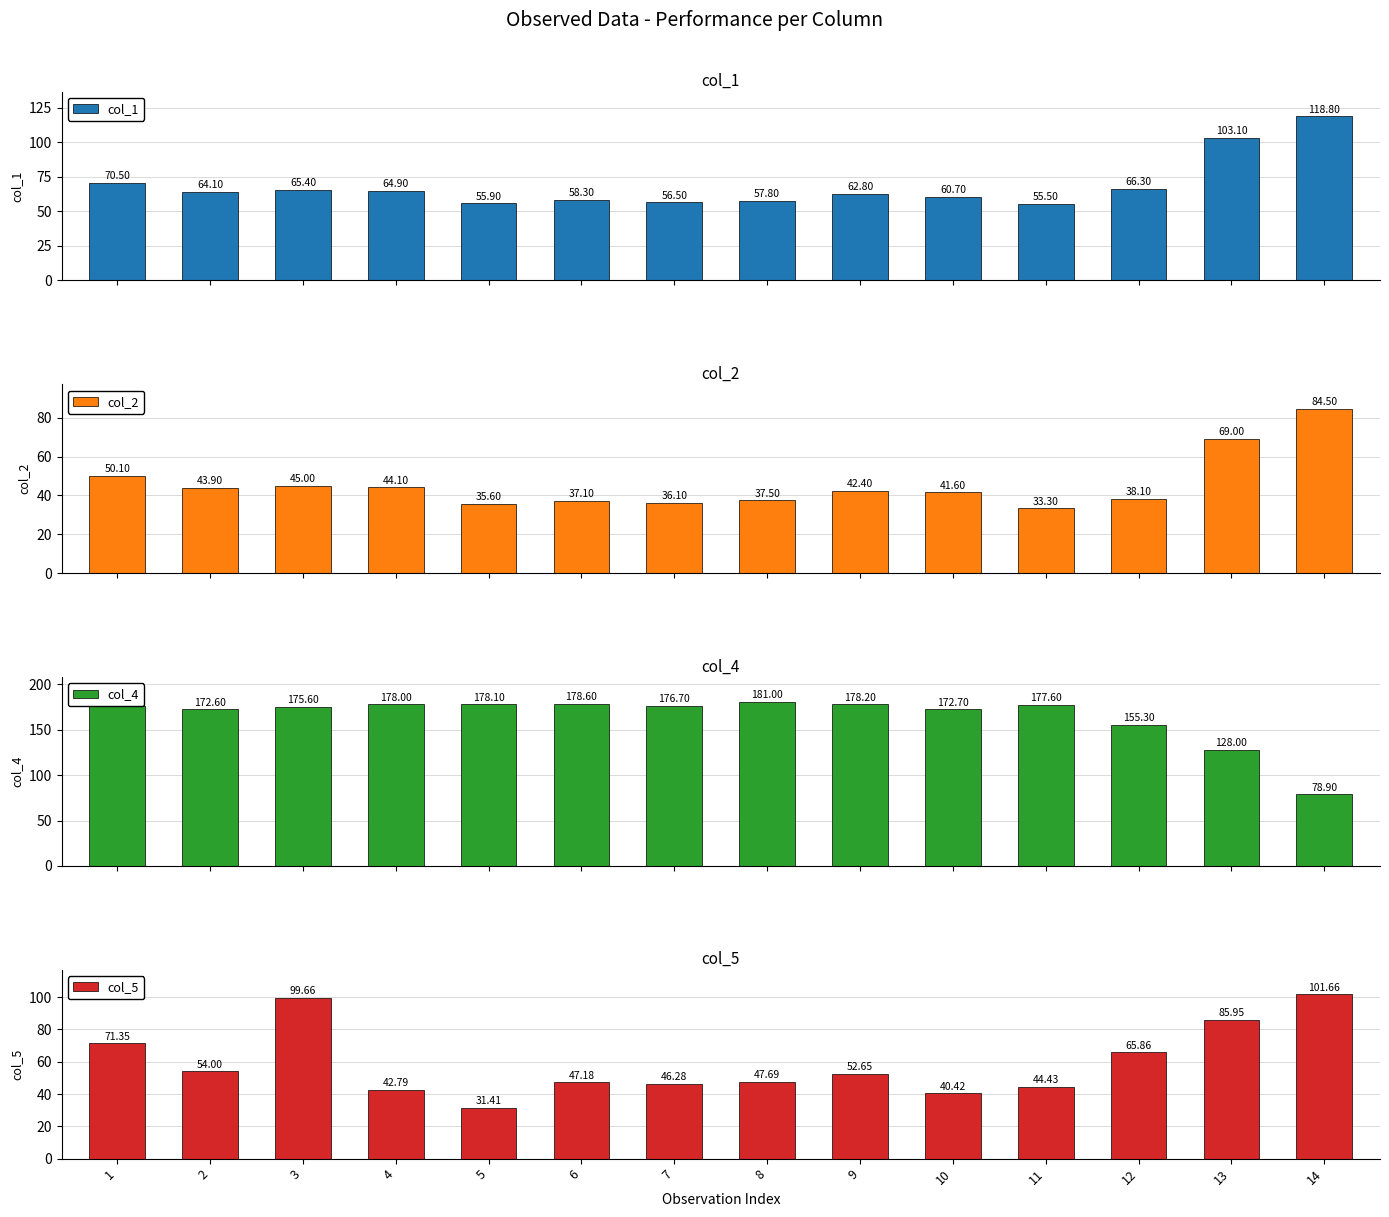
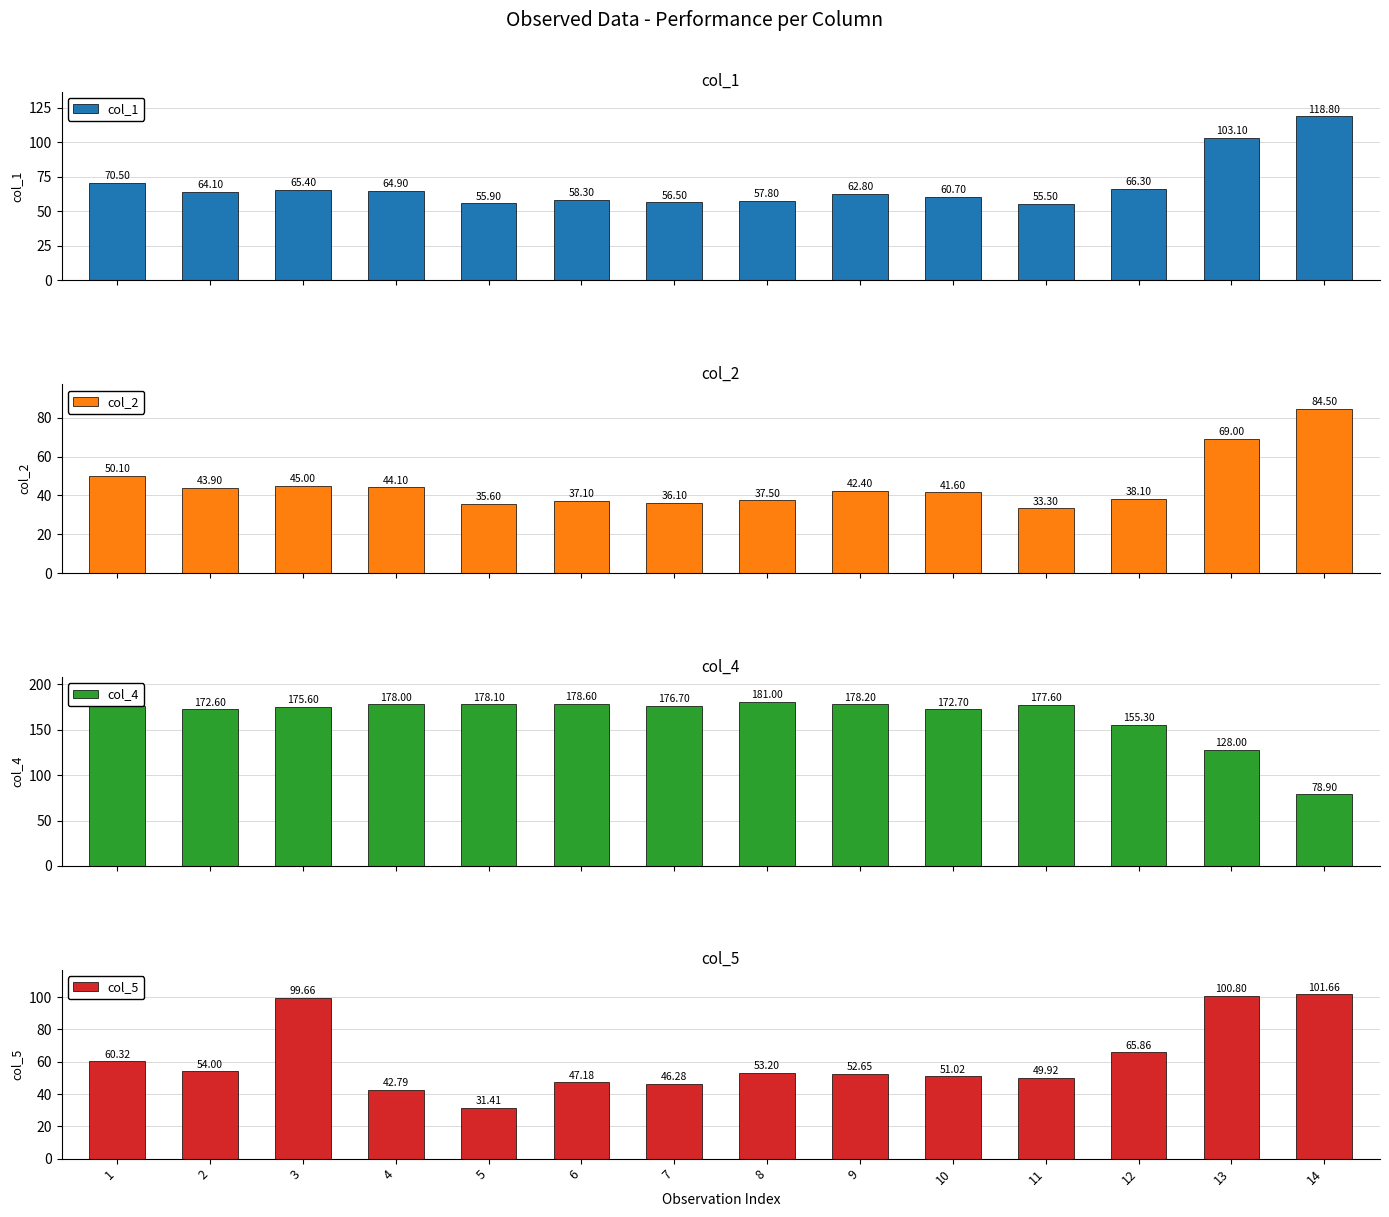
  {
    "col_5": {
-     "1": 71.35,
+     "1": 60.32,
      "2": 54.00,
      "3": 99.66,
      "4": 42.79,
      "5": 31.41,
      "6": 47.18,
      "7": 46.28,
-     "8": 47.69,
+     "8": 53.20,
      "9": 52.65,
-     "10": 40.42,
-     "11": 44.43,
+     "10": 51.02,
+     "11": 49.92,
      "12": 65.86,
-     "13": 85.95,
+     "13": 100.80,
      "14": 101.66
    }
  }
